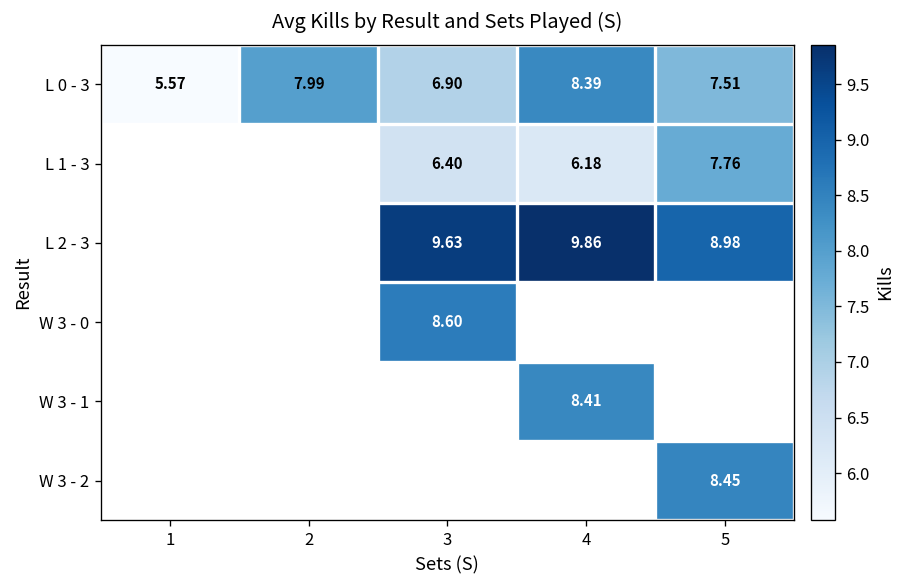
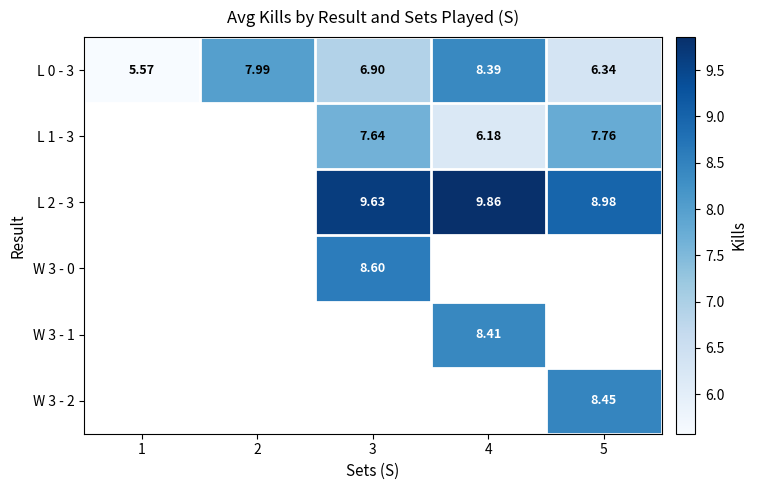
  {
    "L 0 - 3": {
      "1": 5.57,
      "2": 7.99,
      "3": 6.90,
      "4": 8.39,
-     "5": 7.51
+     "5": 6.34
    },
    "L 1 - 3": {
-     "3": 6.40,
+     "3": 7.64,
      "4": 6.18,
      "5": 7.76
    },
    "L 2 - 3": {
      "3": 9.63,
      "4": 9.86,
      "5": 8.98
    },
    "W 3 - 0": {
      "3": 8.60
    },
    "W 3 - 1": {
      "4": 8.41
    },
    "W 3 - 2": {
      "5": 8.45
    }
  }
